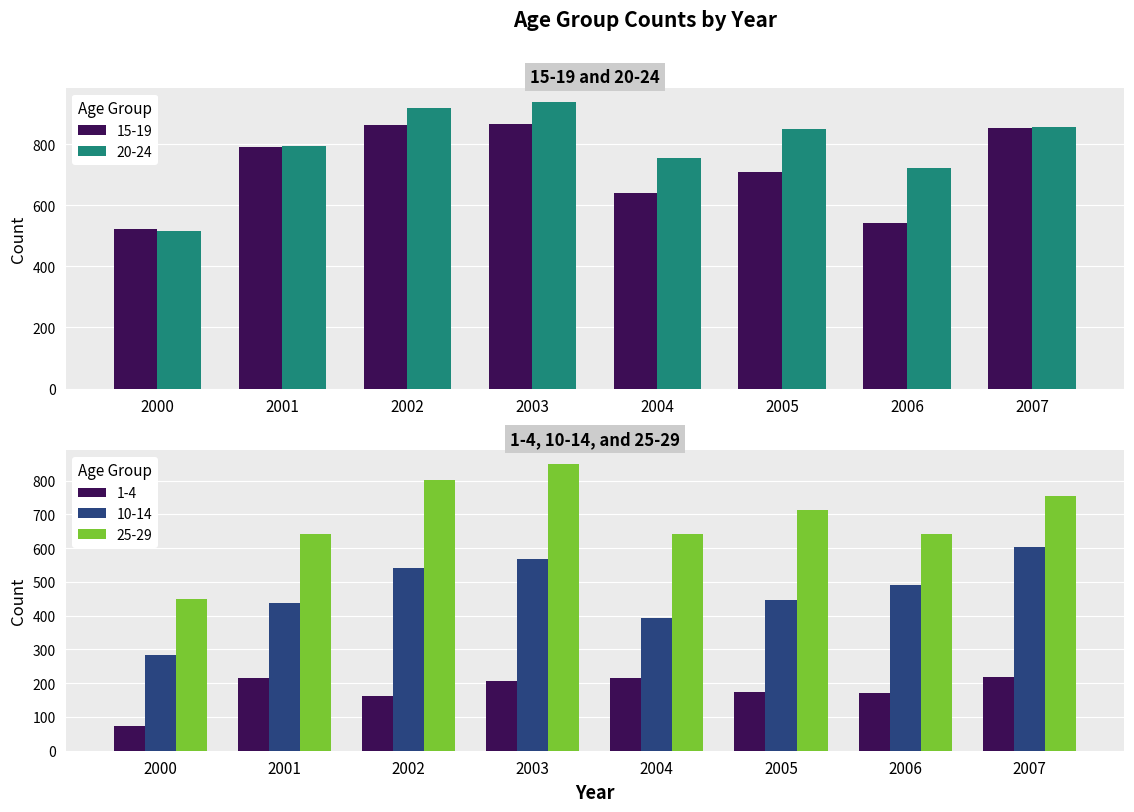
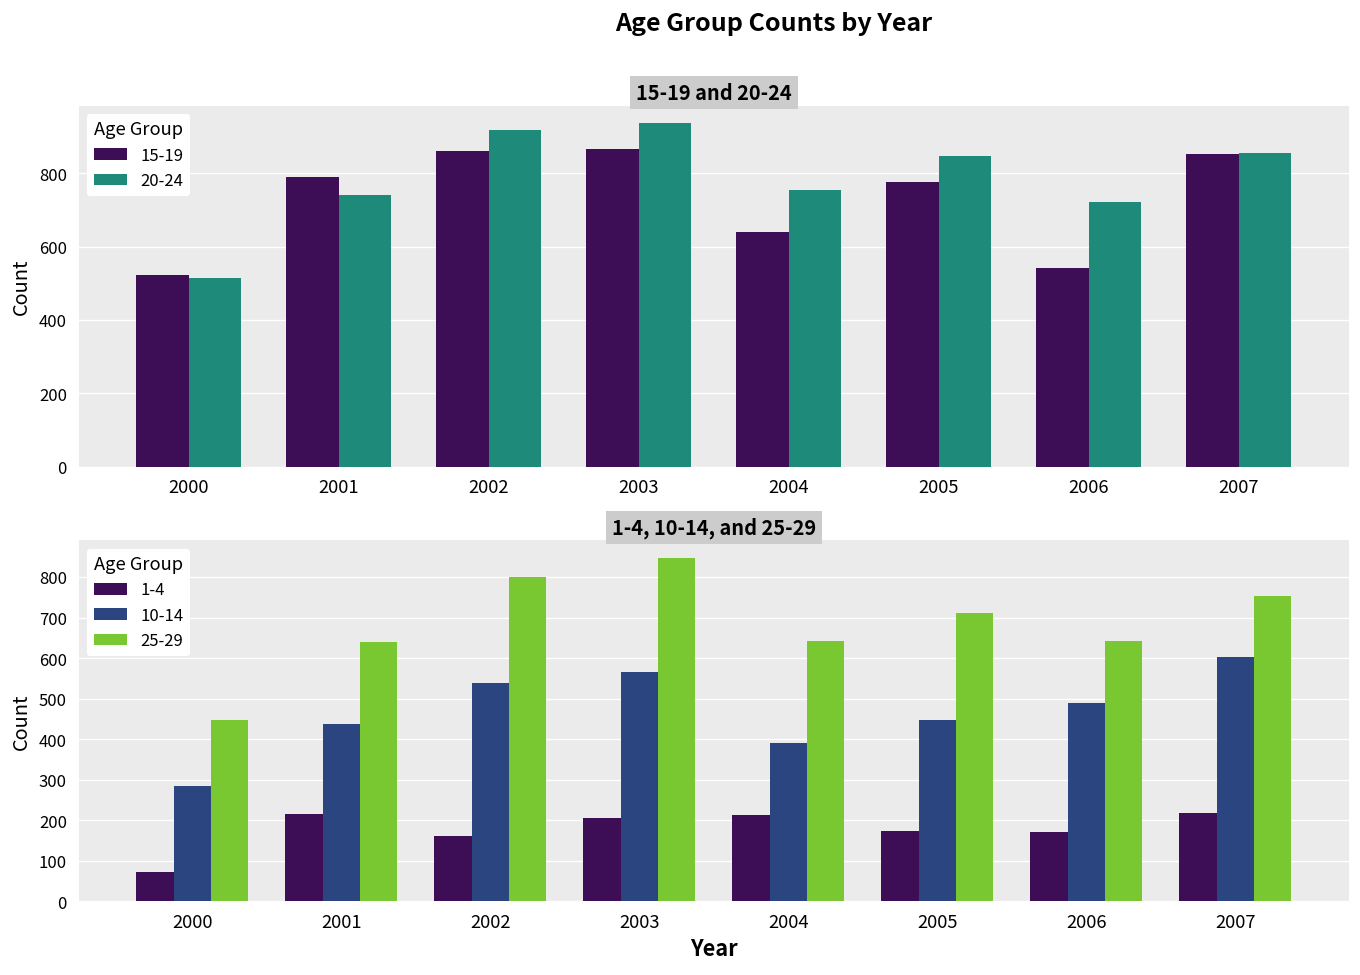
  {
    "15-19 and 20-24": {
      "15-19": {
        "2000": 520,
        "2001": 790,
        "2002": 860,
        "2003": 870,
        "2004": 640,
-       "2005": 710,
+       "2005": 780,
        "2006": 540,
        "2007": 850
      },
      "20-24": {
        "2000": 520,
-       "2001": 790,
+       "2001": 740,
        "2002": 920,
        "2003": 940,
        "2004": 760,
        "2005": 850,
        "2006": 720,
        "2007": 860
      }
    },
    "1-4, 10-14, and 25-29": {
      "1-4": {
        "2000": 70,
        "2001": 220,
        "2002": 160,
        "2003": 210,
        "2004": 210,
        "2005": 170,
        "2006": 170,
        "2007": 220
      },
      "10-14": {
        "2000": 280,
        "2001": 440,
        "2002": 540,
        "2003": 570,
        "2004": 390,
        "2005": 450,
        "2006": 490,
        "2007": 600
      },
      "25-29": {
        "2000": 450,
        "2001": 640,
        "2002": 800,
        "2003": 850,
        "2004": 640,
        "2005": 710,
        "2006": 640,
        "2007": 760
      }
    }
  }
